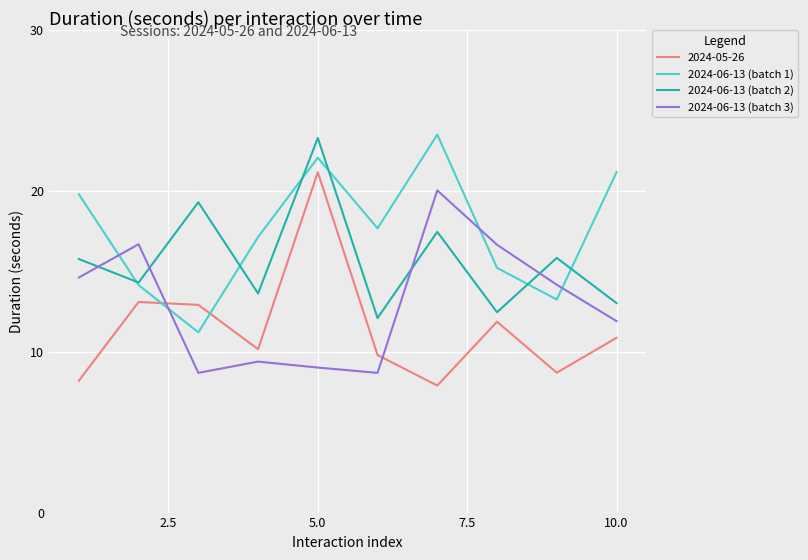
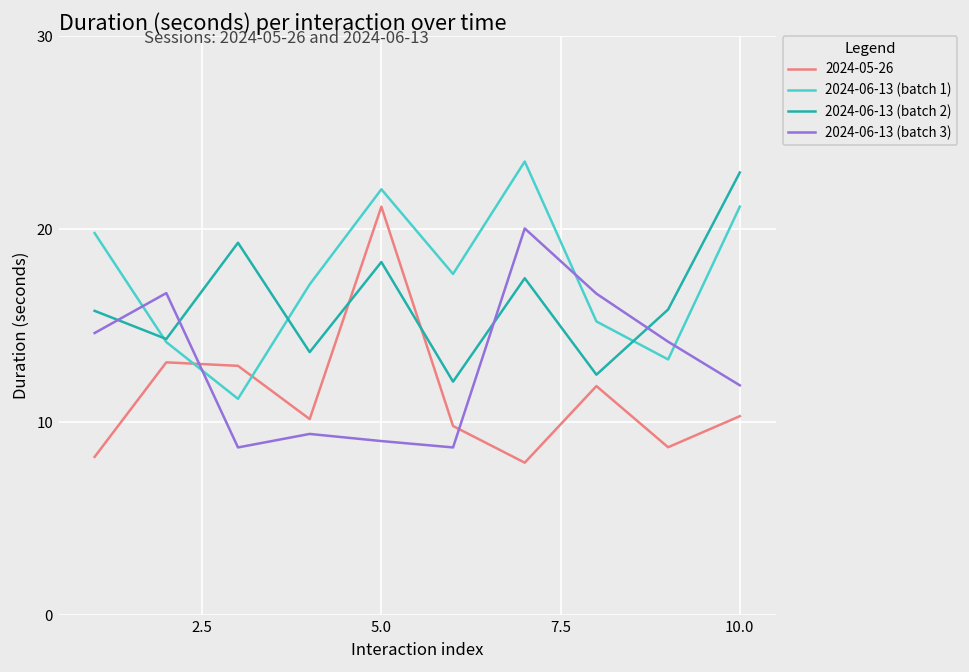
  {
    "2024-05-26": {
      "5.0": 21.2,
-     "10.0": 10.9
+     "10.0": 10.3
    },
    "2024-06-13 (batch 1)": {
      "5.0": 22.1,
      "10.0": 21.2
    },
    "2024-06-13 (batch 2)": {
-     "5.0": 23.3,
-     "10.0": 13.0
+     "5.0": 18.3,
+     "10.0": 22.9
    },
    "2024-06-13 (batch 3)": {
      "5.0": 9.0,
      "10.0": 11.9
    }
  }
